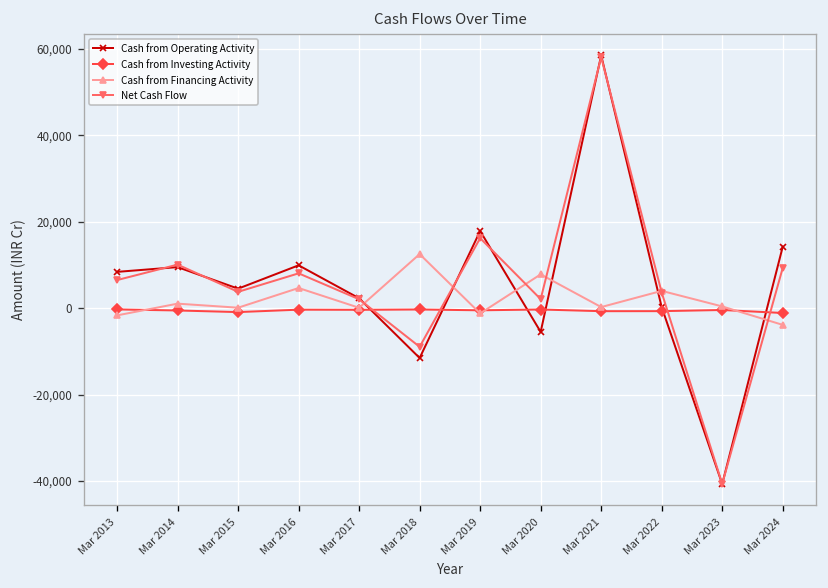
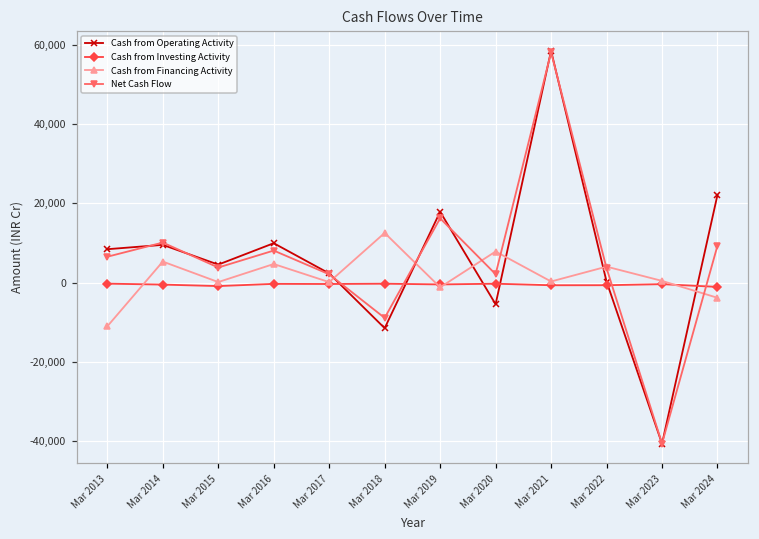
  {
    "Cash from Operating Activity": {
      "Mar 2013": "8,000",
      "Mar 2015": "5,000",
      "Mar 2016": "10,000",
      "Mar 2018": "-12,000",
      "Mar 2019": "18,000",
      "Mar 2020": "-5,000",
      "Mar 2022": "0",
-     "Mar 2024": "14,000"
+     "Mar 2024": "22,000"
    },
    "Cash from Financing Activity": {
-     "Mar 2013": "-2,000",
-     "Mar 2014": "1,000",
+     "Mar 2013": "-11,000",
+     "Mar 2014": "5,000",
      "Mar 2015": "0",
      "Mar 2016": "5,000",
      "Mar 2018": "13,000",
      "Mar 2019": "-1,000",
      "Mar 2020": "8,000",
      "Mar 2021": "0",
      "Mar 2023": "0",
      "Mar 2024": "-4,000"
    }
  }
